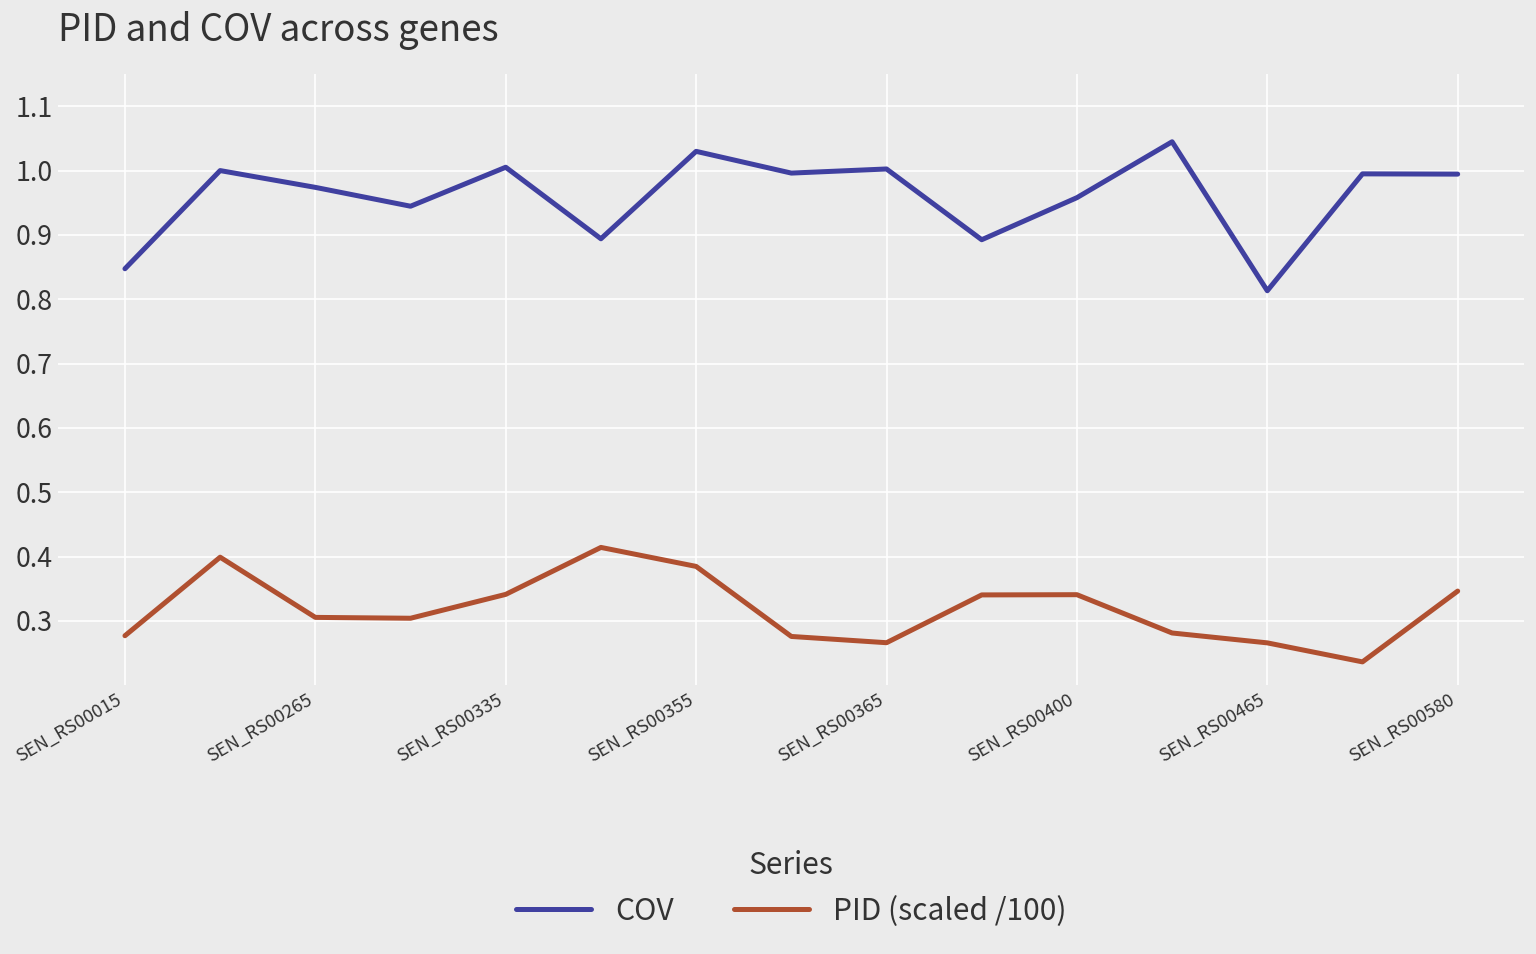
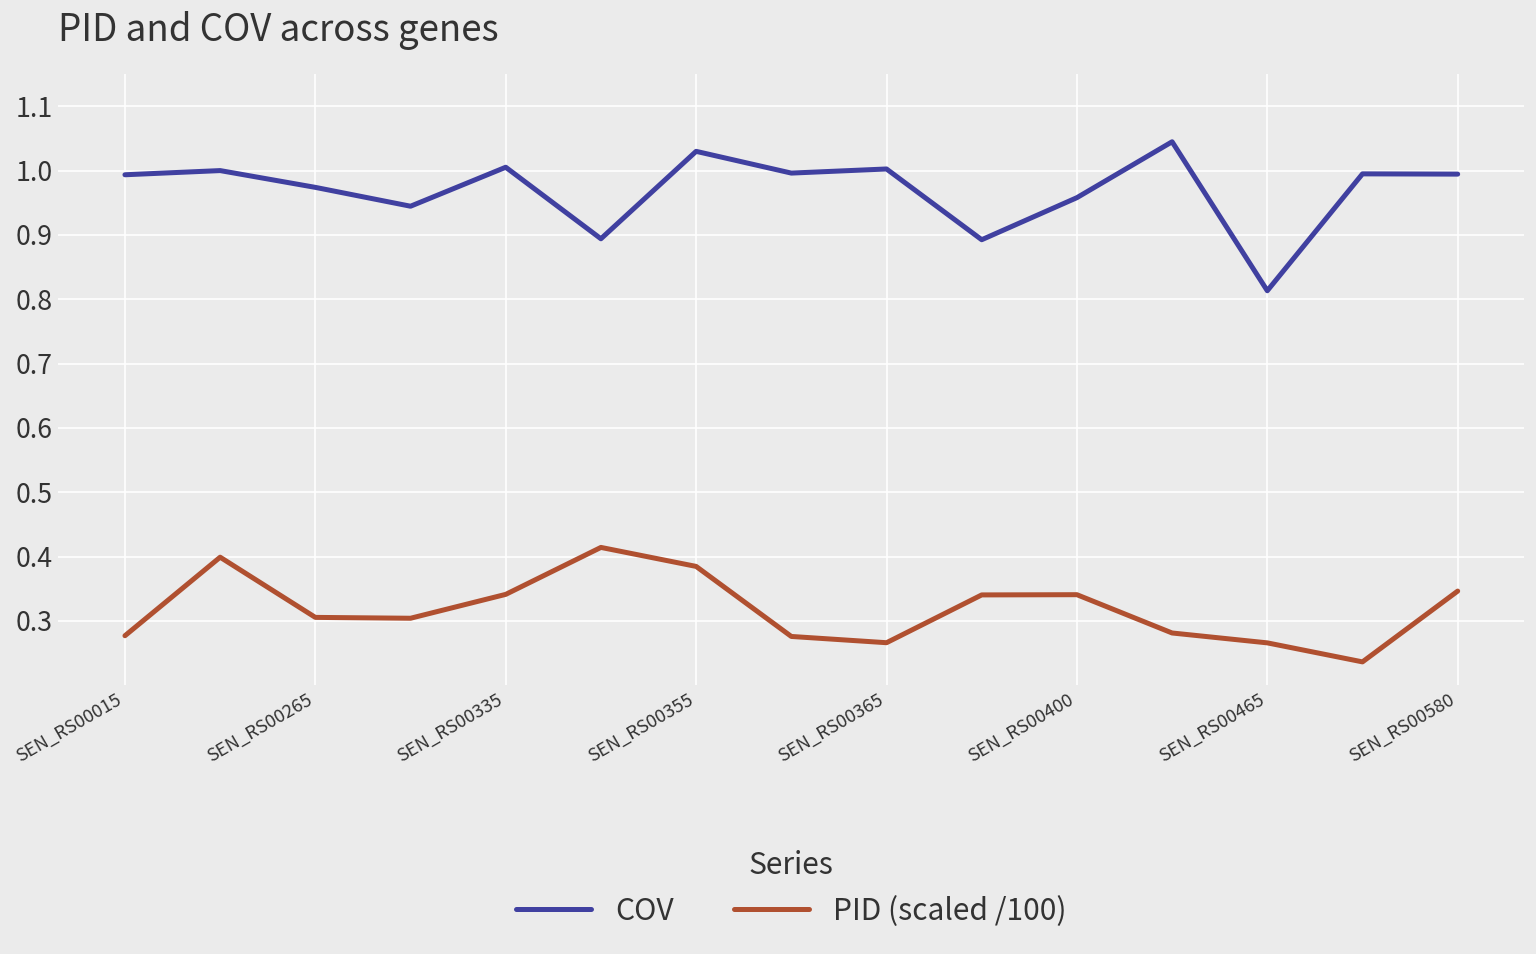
  {
    "COV": {
-     "SEN_RS00015": 0.85,
+     "SEN_RS00015": 0.99,
      "SEN_RS00265": 0.97,
      "SEN_RS00335": 1.01,
      "SEN_RS00355": 1.03,
      "SEN_RS00365": 1.00,
      "SEN_RS00400": 0.96,
      "SEN_RS00465": 0.81,
      "SEN_RS00580": 0.99
    },
    "PID (scaled /100)": {
      "SEN_RS00015": 0.28,
      "SEN_RS00265": 0.31,
      "SEN_RS00335": 0.34,
      "SEN_RS00355": 0.38,
      "SEN_RS00365": 0.27,
      "SEN_RS00400": 0.34,
      "SEN_RS00465": 0.27,
      "SEN_RS00580": 0.35
    }
  }
